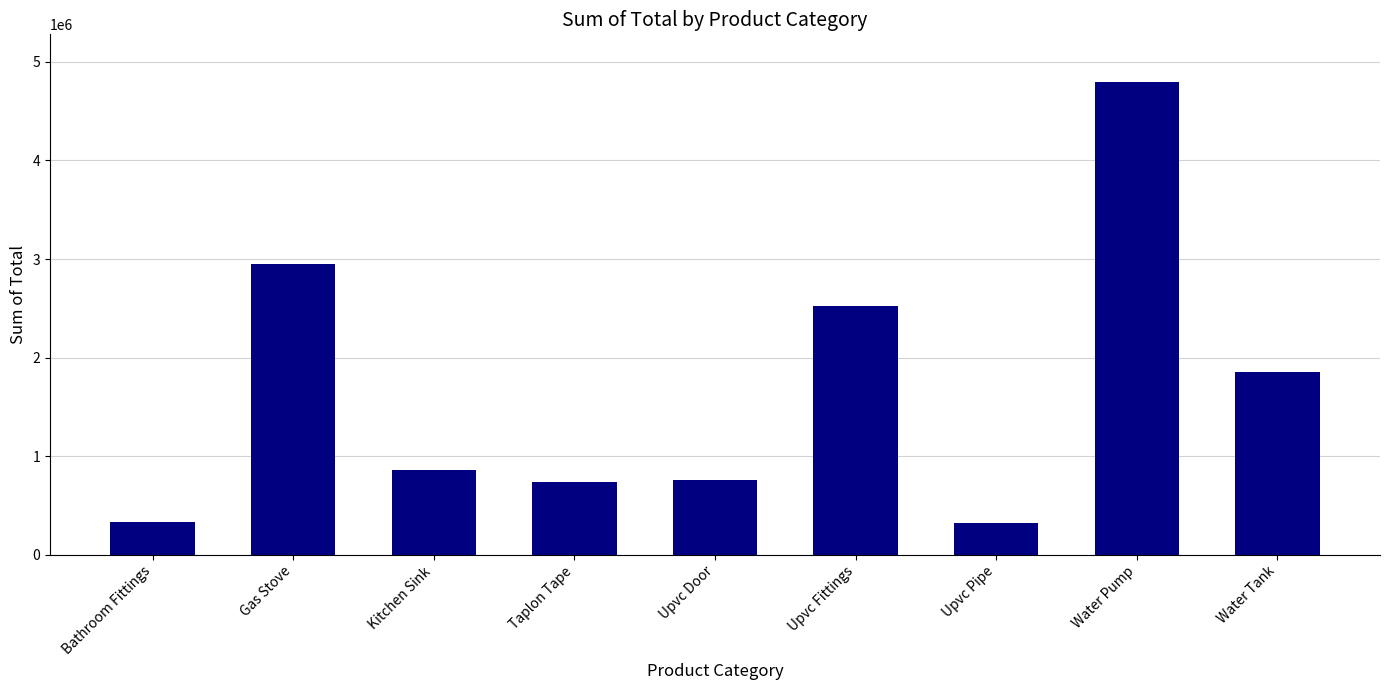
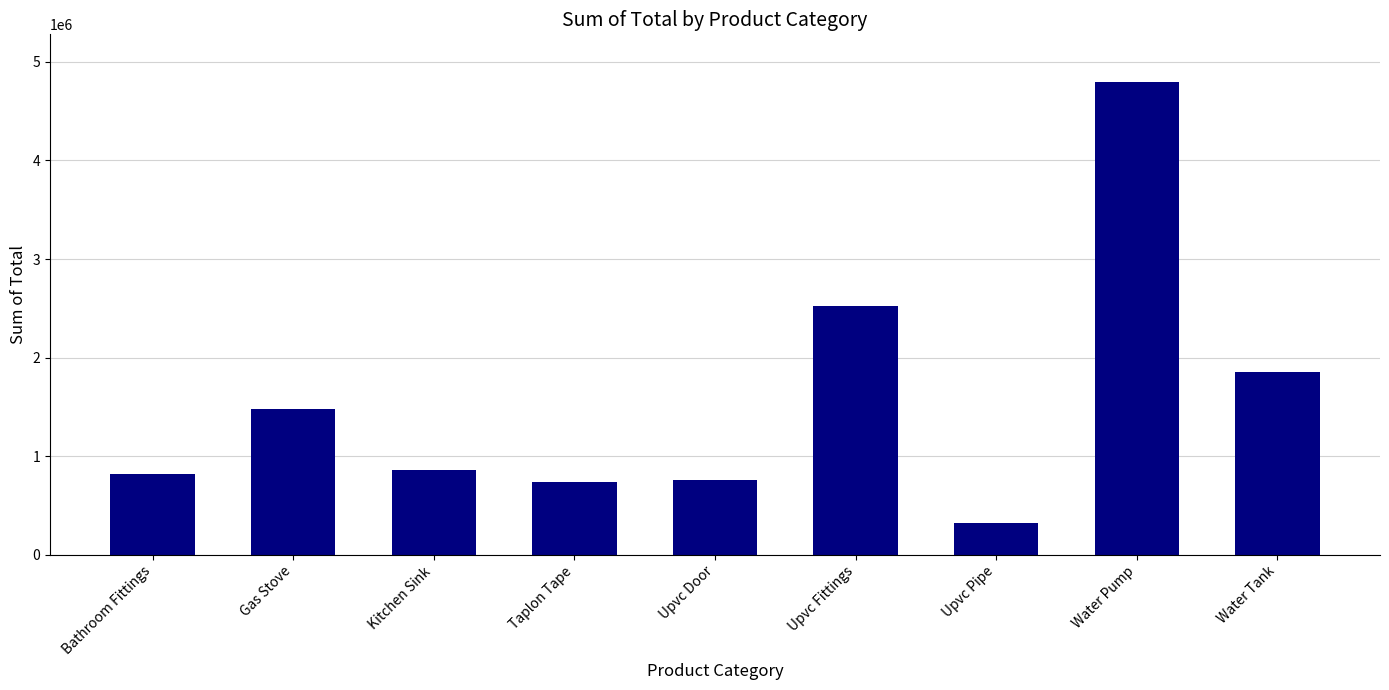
  {
-   "Bathroom Fittings": 300000,
-   "Gas Stove": 3000000,
+   "Bathroom Fittings": 800000,
+   "Gas Stove": 1500000,
    "Kitchen Sink": 900000,
    "Taplon Tape": 700000,
    "Upvc Door": 800000,
    "Upvc Fittings": 2500000,
    "Upvc Pipe": 300000,
    "Water Pump": 4800000,
    "Water Tank": 1900000
  }
